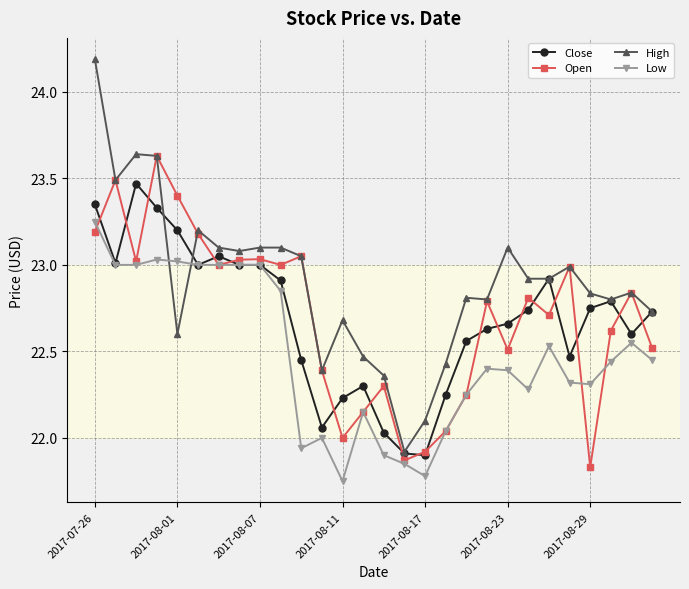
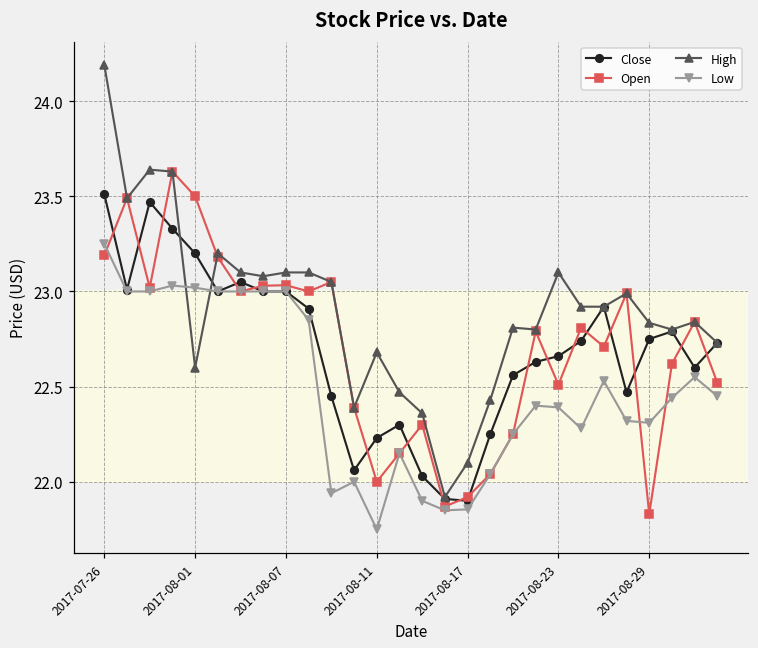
  {
    "Close": {
-     "2017-07-26": 23.35,
+     "2017-07-26": 23.51,
      "2017-08-01": 23.20,
      "2017-08-11": 22.23,
      "2017-08-17": 21.90,
      "2017-08-23": 22.66,
      "2017-08-29": 22.75
    },
    "Open": {
      "2017-07-26": 23.2,
-     "2017-08-01": 23.4,
+     "2017-08-01": 23.5,
      "2017-08-07": 23.03,
      "2017-08-11": 22.0,
      "2017-08-17": 21.92,
      "2017-08-23": 22.5,
      "2017-08-29": 21.83
    },
    "High": {
      "2017-07-26": 24.19,
      "2017-08-01": 22.60,
      "2017-08-07": 23.10,
      "2017-08-11": 22.68,
      "2017-08-17": 22.10,
      "2017-08-23": 23.10,
      "2017-08-29": 22.83
    },
    "Low": {
      "2017-07-26": 23.25,
      "2017-08-01": 23.02,
      "2017-08-11": 21.75,
-     "2017-08-17": 21.78,
+     "2017-08-17": 21.86,
      "2017-08-23": 22.39,
      "2017-08-29": 22.31
    }
  }
